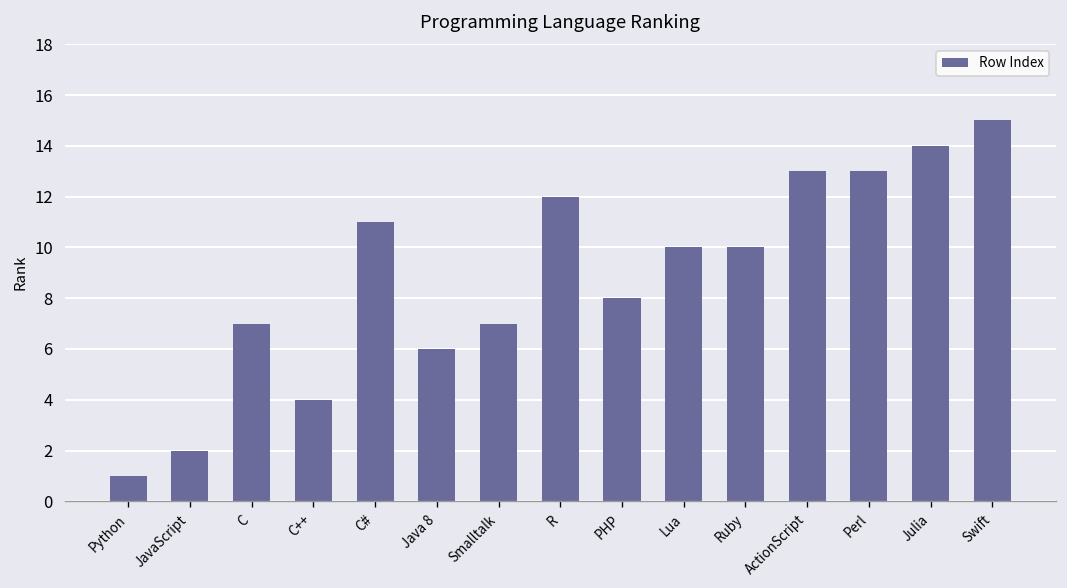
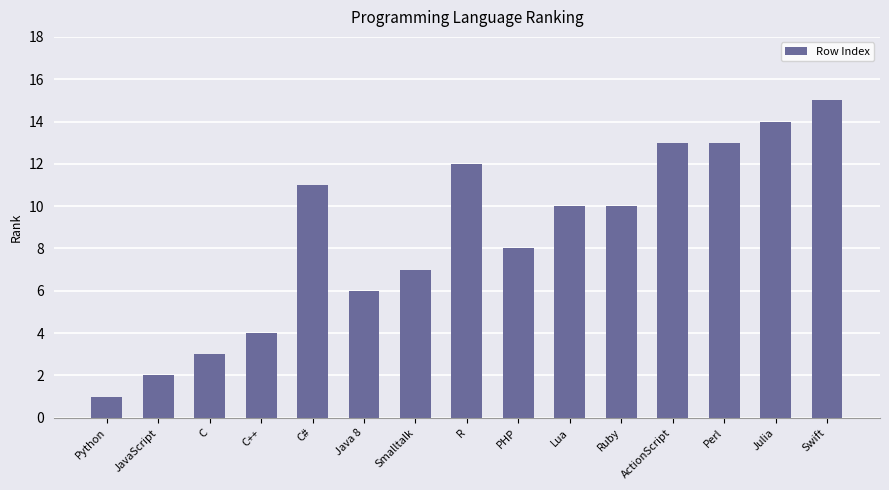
  {
    "Python": 1,
    "JavaScript": 2,
-   "C": 7,
+   "C": 3,
    "C++": 4,
    "C#": 11,
    "Java 8": 6,
    "Smalltalk": 7,
    "R": 12,
    "PHP": 8,
    "Lua": 10,
    "Ruby": 10,
    "ActionScript": 13,
    "Perl": 13,
    "Julia": 14,
    "Swift": 15
  }
